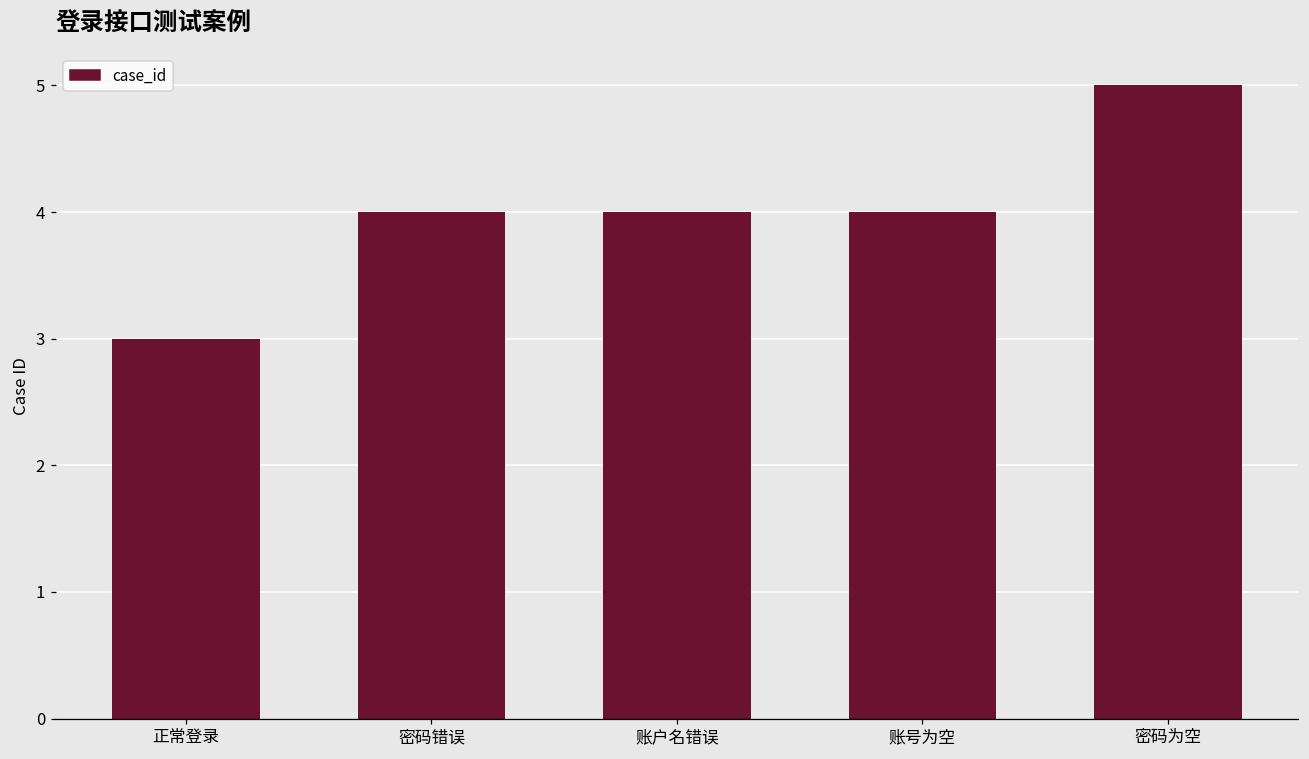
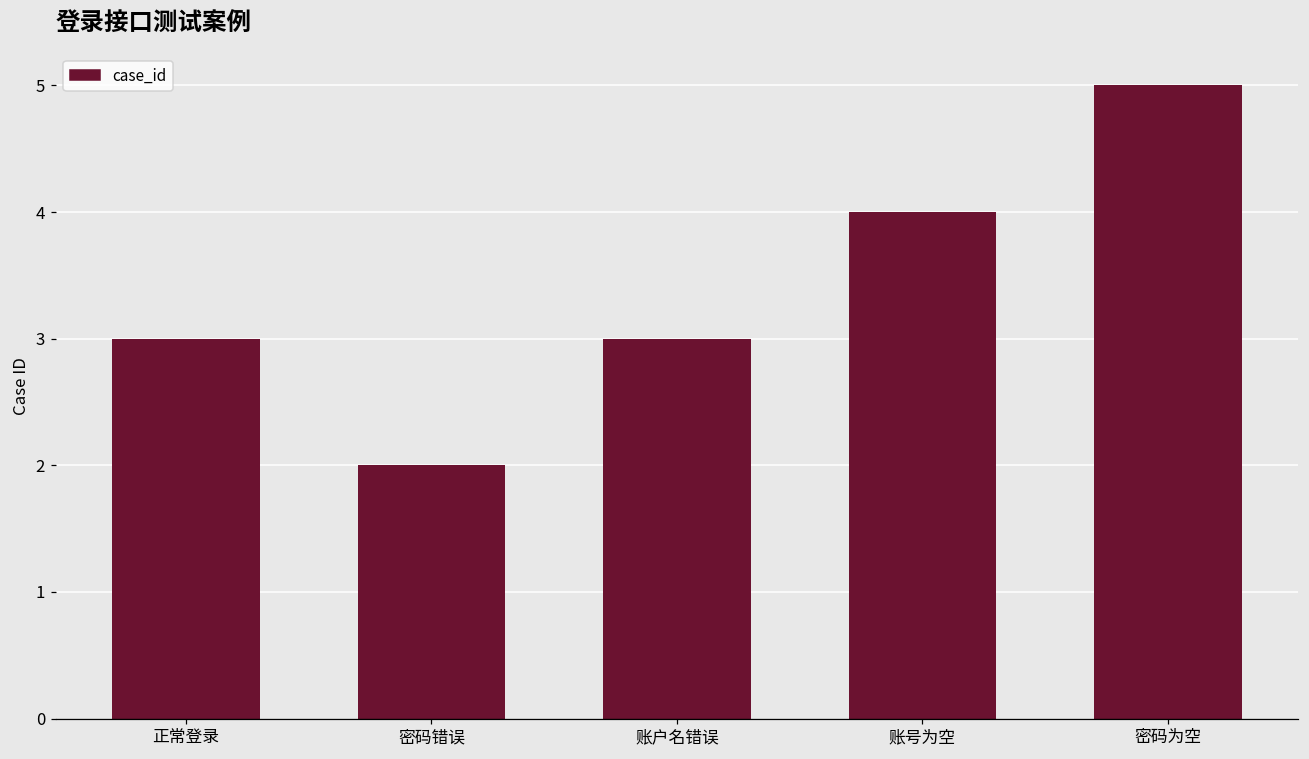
  {
    "正常登录": 3,
-   "密码错误": 4,
-   "账户名错误": 4,
+   "密码错误": 2,
+   "账户名错误": 3,
    "账号为空": 4,
    "密码为空": 5
  }
